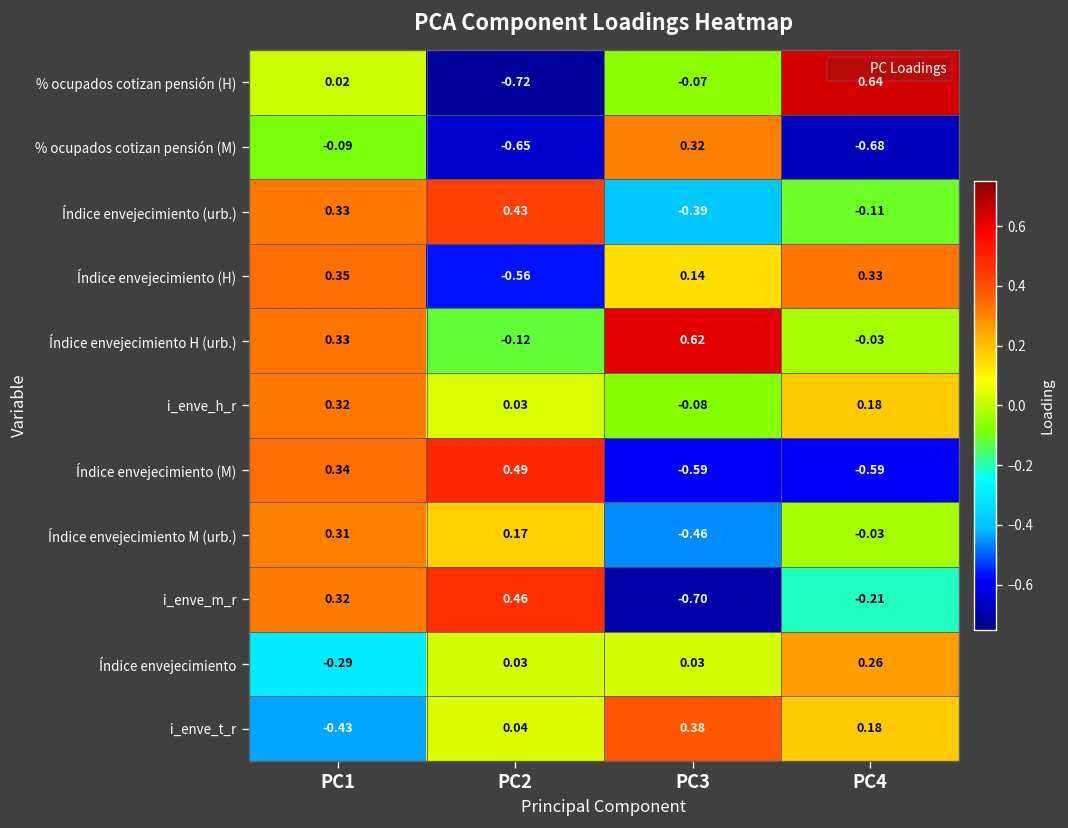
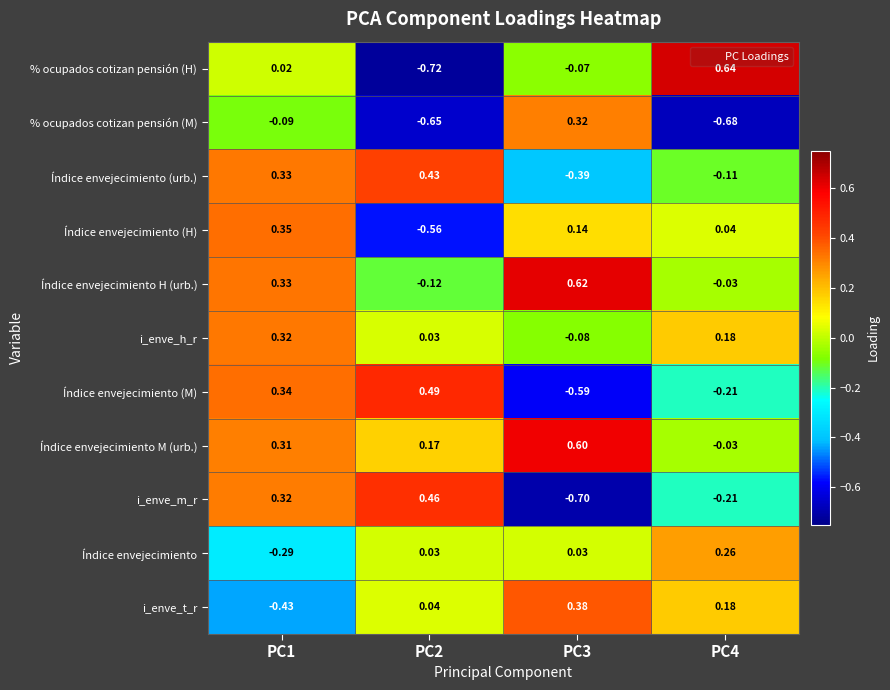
  {
    "% ocupados cotizan pensión (H)": {
      "PC1": 0.02,
      "PC2": -0.72,
      "PC3": -0.07
    },
    "% ocupados cotizan pensión (M)": {
      "PC1": -0.09,
      "PC2": -0.65,
      "PC3": 0.32,
      "PC4": -0.68
    },
    "Índice envejecimiento (urb.)": {
      "PC1": 0.33,
      "PC2": 0.43,
      "PC3": -0.39,
      "PC4": -0.11
    },
    "Índice envejecimiento (H)": {
      "PC1": 0.35,
      "PC2": -0.56,
      "PC3": 0.14,
-     "PC4": 0.33
+     "PC4": 0.04
    },
    "Índice envejecimiento H (urb.)": {
      "PC1": 0.33,
      "PC2": -0.12,
      "PC3": 0.62,
      "PC4": -0.03
    },
    "i_enve_h_r": {
      "PC1": 0.32,
      "PC2": 0.03,
      "PC3": -0.08,
      "PC4": 0.18
    },
    "Índice envejecimiento (M)": {
      "PC1": 0.34,
      "PC2": 0.49,
      "PC3": -0.59,
-     "PC4": -0.59
+     "PC4": -0.21
    },
    "Índice envejecimiento M (urb.)": {
      "PC1": 0.31,
      "PC2": 0.17,
-     "PC3": -0.46,
+     "PC3": 0.60,
      "PC4": -0.03
    },
    "i_enve_m_r": {
      "PC1": 0.32,
      "PC2": 0.46,
      "PC3": -0.70,
      "PC4": -0.21
    },
    "Índice envejecimiento": {
      "PC1": -0.29,
      "PC2": 0.03,
      "PC3": 0.03,
      "PC4": 0.26
    },
    "i_enve_t_r": {
      "PC1": -0.43,
      "PC2": 0.04,
      "PC3": 0.38,
      "PC4": 0.18
    }
  }
